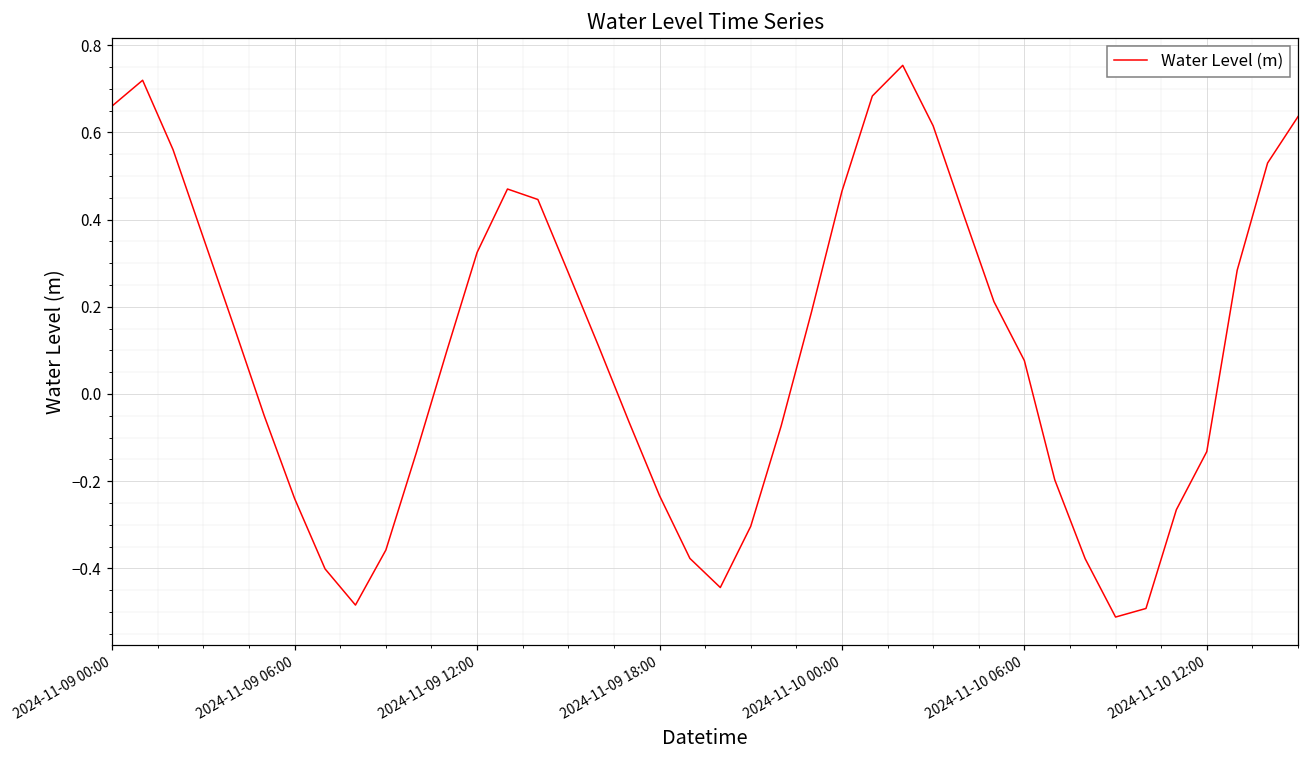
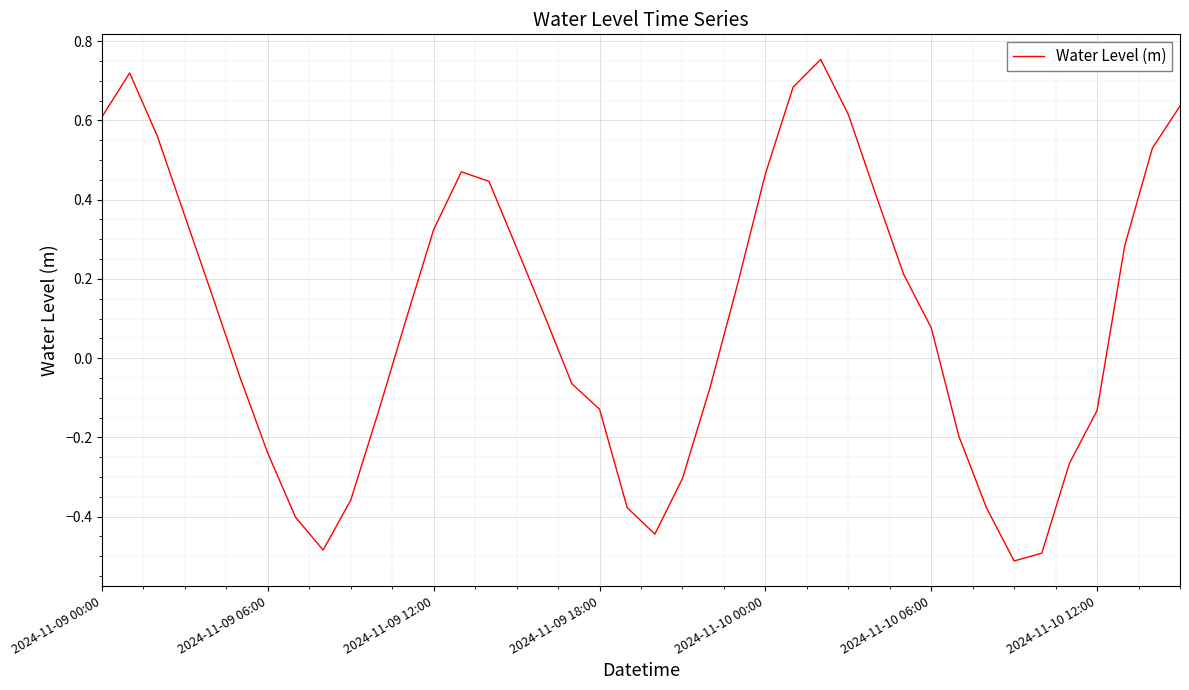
  {
-   "2024-11-09 00:00": 0.66,
+   "2024-11-09 00:00": 0.61,
    "2024-11-09 06:00": -0.24,
    "2024-11-09 12:00": 0.32,
-   "2024-11-09 18:00": -0.23,
+   "2024-11-09 18:00": -0.13,
    "2024-11-10 00:00": 0.46,
    "2024-11-10 06:00": 0.08,
    "2024-11-10 12:00": -0.13
  }
